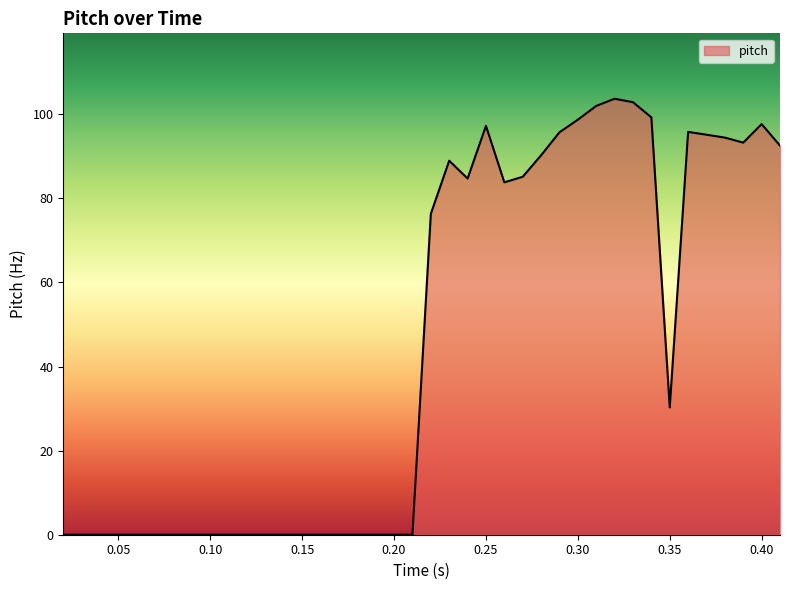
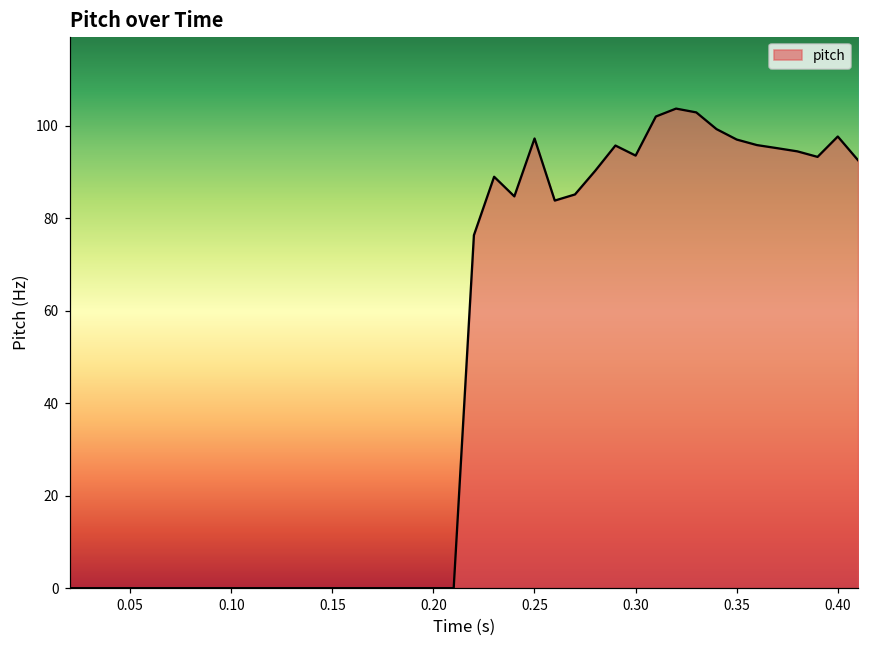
  {
    "0.05": 0,
    "0.10": 0,
    "0.15": 0,
    "0.20": 0,
    "0.25": 97,
-   "0.30": 99,
-   "0.35": 30,
+   "0.30": 94,
+   "0.35": 97,
    "0.40": 98
  }
